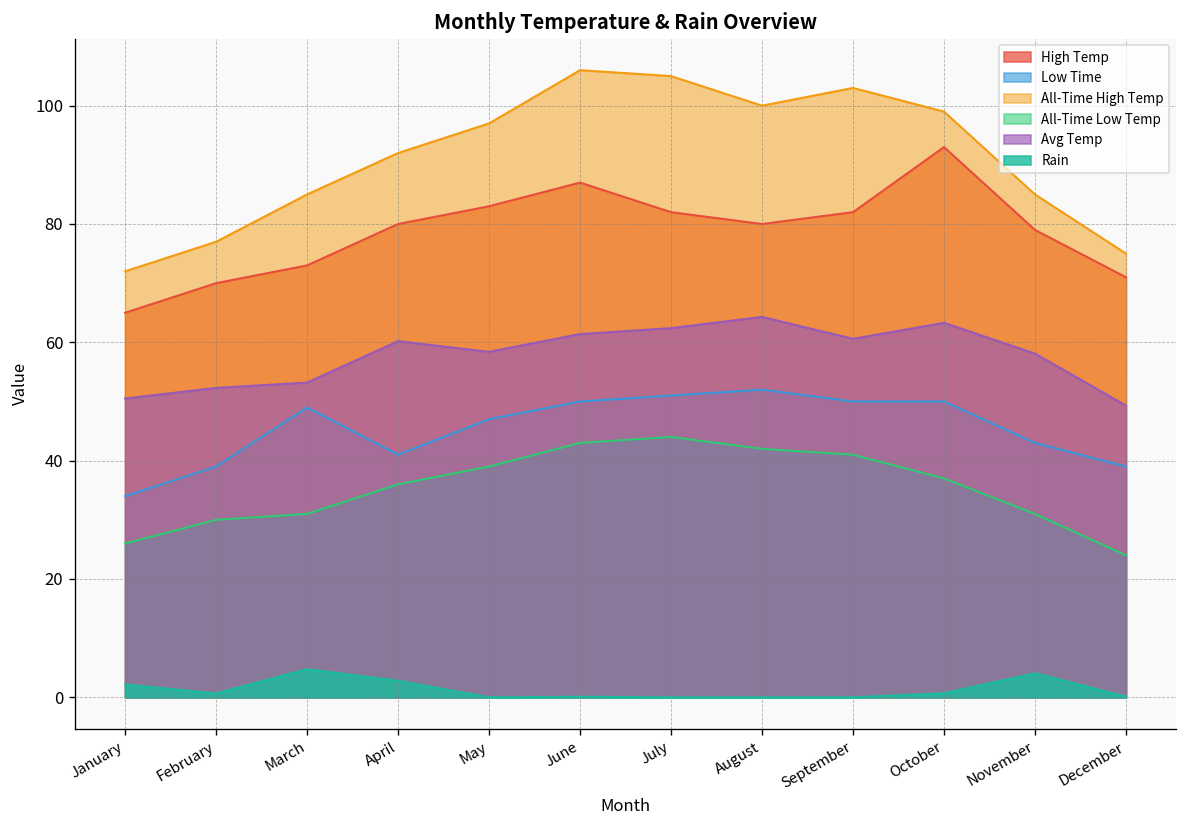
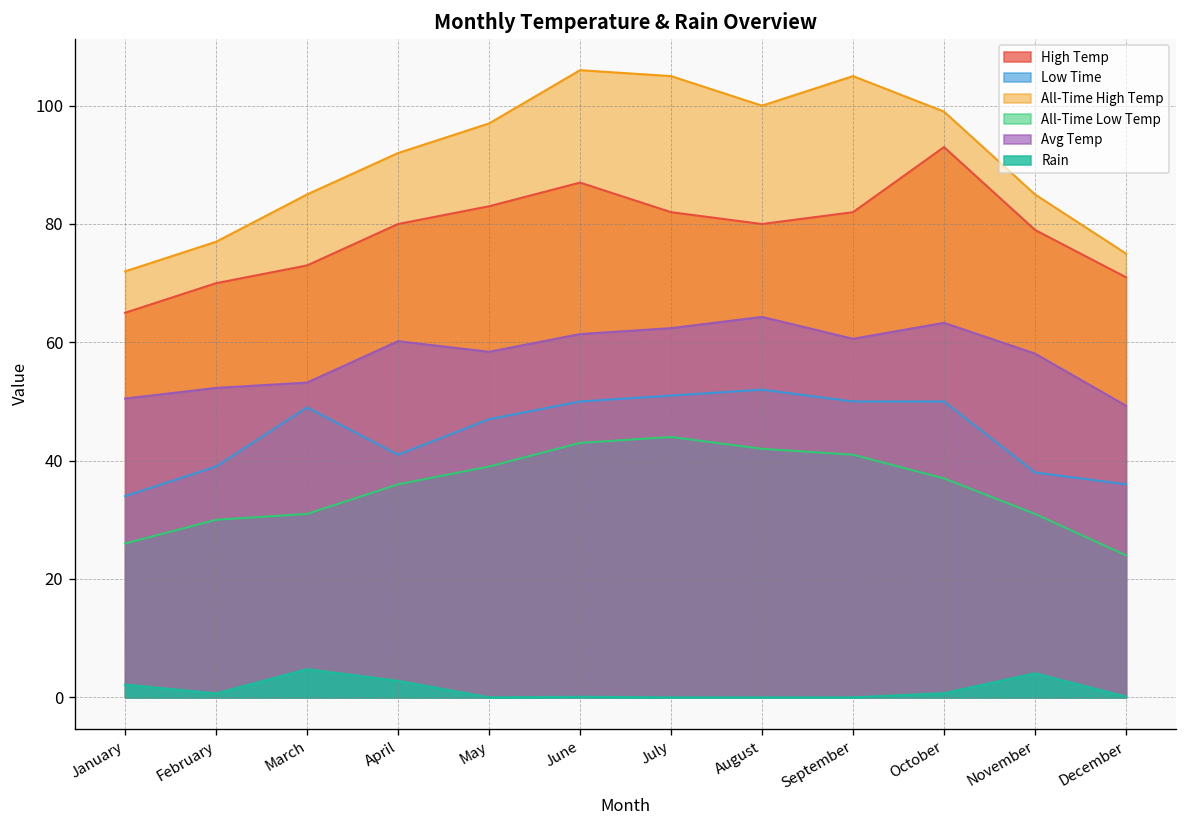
  {
    "High Temp": {
      "January": 65,
      "February": 70,
      "March": 73,
      "April": 80,
      "May": 83,
      "June": 87,
      "July": 82,
      "August": 80,
      "September": 82,
      "October": 93,
      "November": 79,
      "December": 71
    },
    "Low Time": {
      "January": 34,
      "February": 39,
      "March": 49,
      "April": 41,
      "May": 47,
      "June": 50,
      "July": 51,
      "August": 52,
      "September": 50,
      "October": 50,
-     "November": 43,
-     "December": 39
+     "November": 38,
+     "December": 36
    },
    "All-Time High Temp": {
      "January": 72,
      "February": 77,
      "March": 85,
      "April": 92,
      "May": 97,
      "June": 106,
      "July": 105,
      "August": 100,
-     "September": 103,
+     "September": 105,
      "October": 99,
      "November": 85,
      "December": 75
    },
    "Avg Temp": {
      "January": 51,
      "February": 52,
      "March": 53,
      "April": 60,
      "May": 58,
      "June": 61,
      "July": 62,
      "August": 64,
      "September": 61,
      "October": 63,
      "November": 58,
      "December": 49
    }
  }
